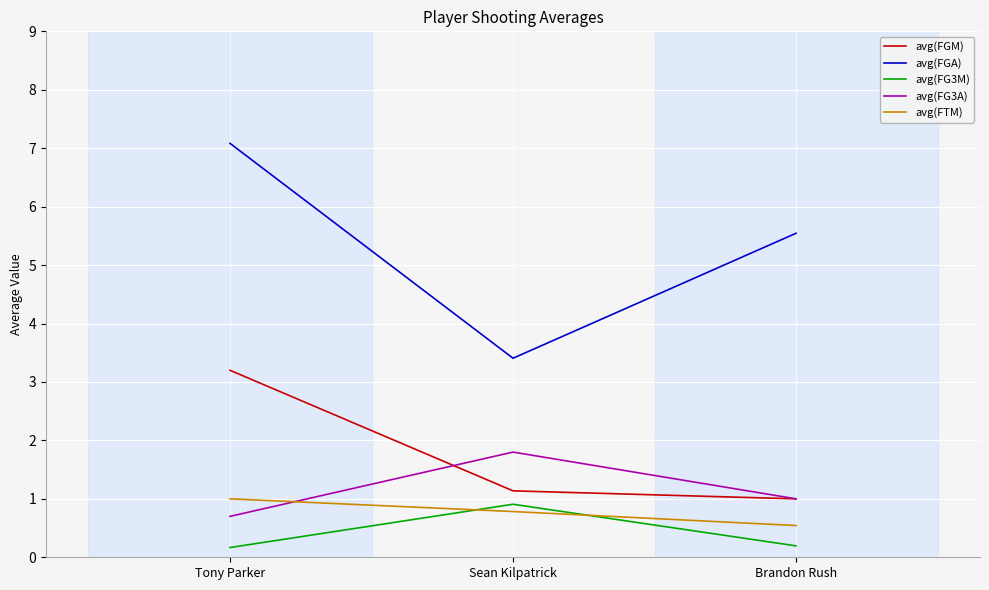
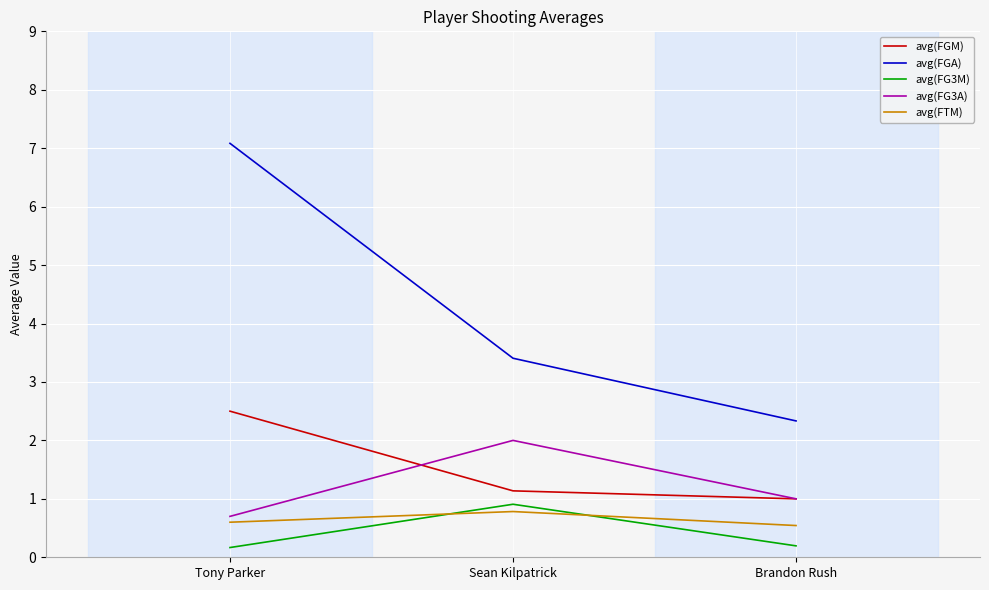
  {
    "avg(FGM)": {
-     "Tony Parker": 3.2,
+     "Tony Parker": 2.5,
      "Sean Kilpatrick": 1.1
    },
    "avg(FGA)": {
      "Tony Parker": 7.1,
      "Sean Kilpatrick": 3.4,
-     "Brandon Rush": 5.5
+     "Brandon Rush": 2.3
    },
    "avg(FG3M)": {
      "Tony Parker": 0.2,
      "Sean Kilpatrick": 0.9,
      "Brandon Rush": 0.2
    },
    "avg(FG3A)": {
      "Tony Parker": 0.7,
-     "Sean Kilpatrick": 1.8
+     "Sean Kilpatrick": 2.0
    },
    "avg(FTM)": {
-     "Tony Parker": 1.0,
+     "Tony Parker": 0.6,
      "Sean Kilpatrick": 0.8,
      "Brandon Rush": 0.5
    }
  }
